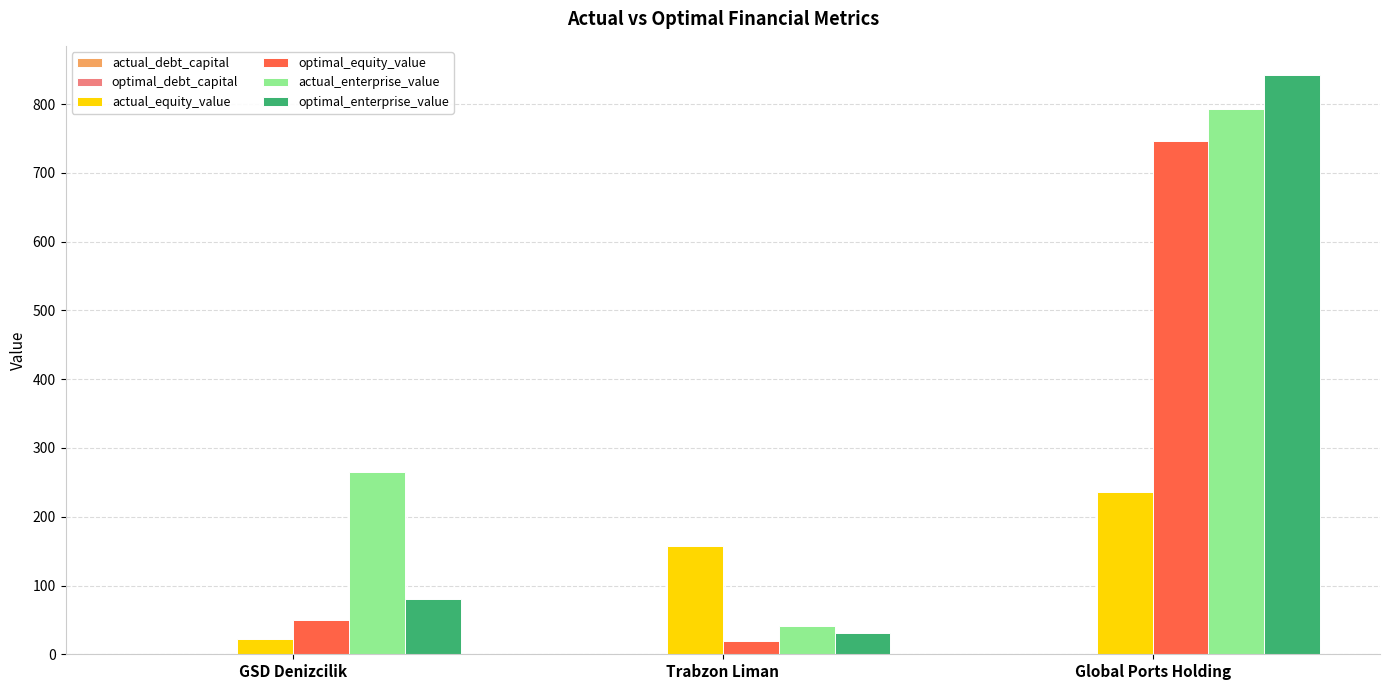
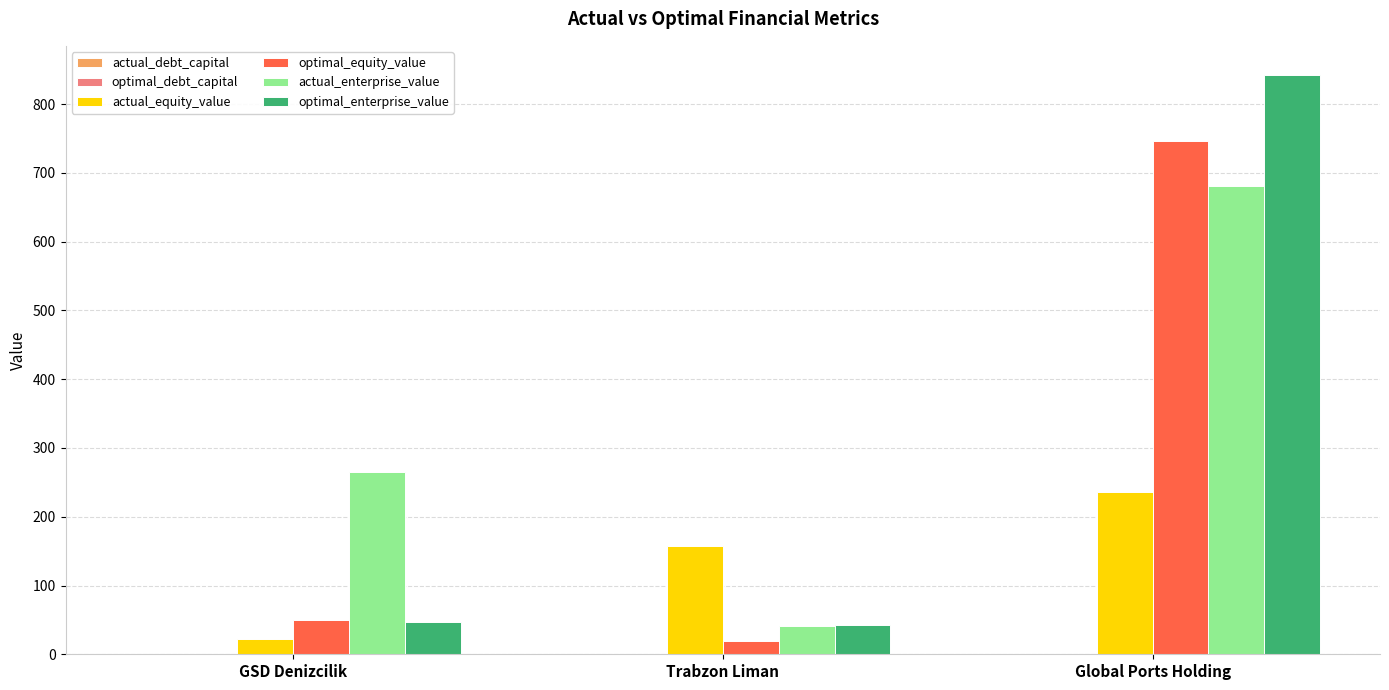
  {
    "actual_equity_value": {
      "GSD Denizcilik": 20,
      "Trabzon Liman": 160,
      "Global Ports Holding": 240
    },
    "optimal_equity_value": {
      "GSD Denizcilik": 50,
      "Trabzon Liman": 20,
      "Global Ports Holding": 750
    },
    "actual_enterprise_value": {
      "GSD Denizcilik": 260,
      "Trabzon Liman": 40,
-     "Global Ports Holding": 790
+     "Global Ports Holding": 680
    },
    "optimal_enterprise_value": {
-     "GSD Denizcilik": 80,
-     "Trabzon Liman": 30,
+     "GSD Denizcilik": 50,
+     "Trabzon Liman": 40,
      "Global Ports Holding": 840
    }
  }
